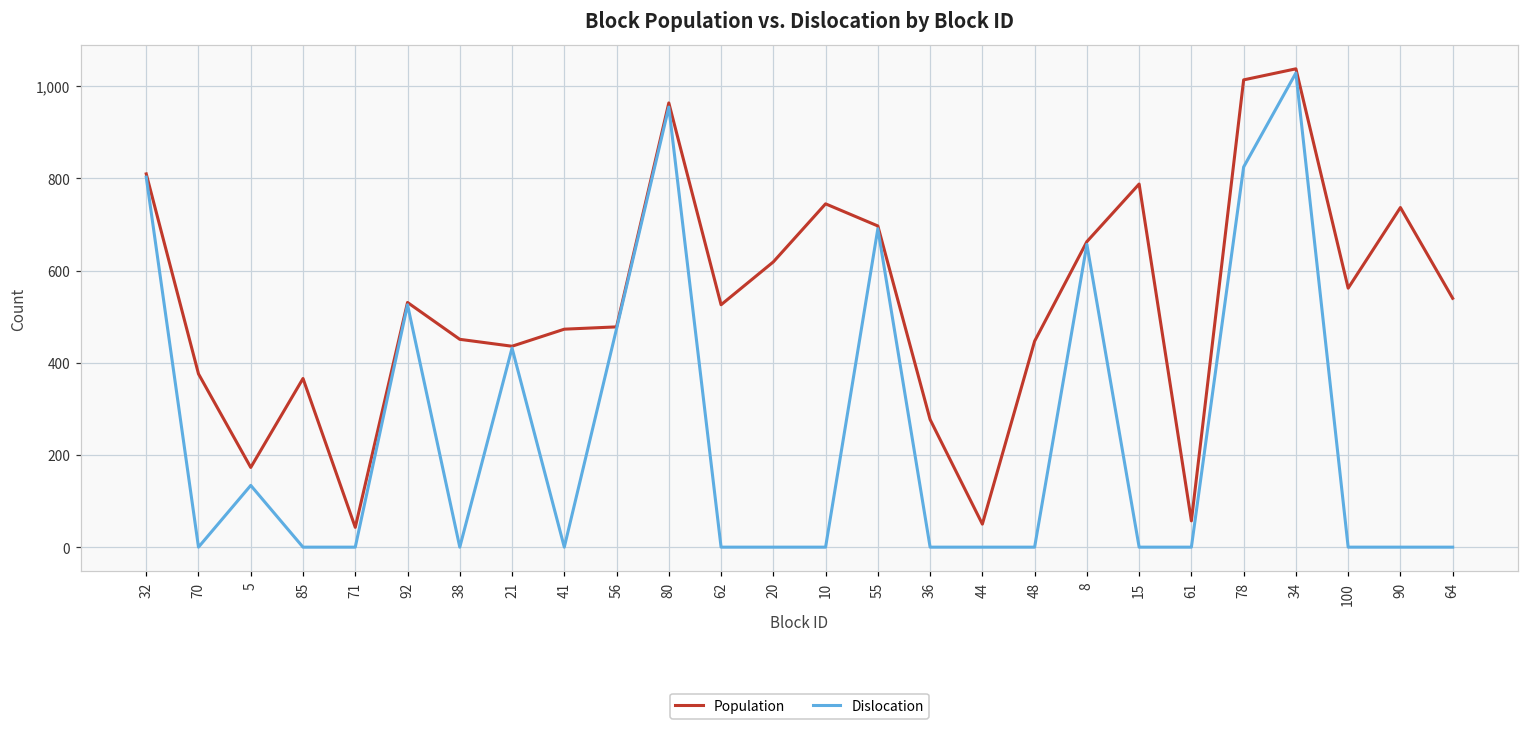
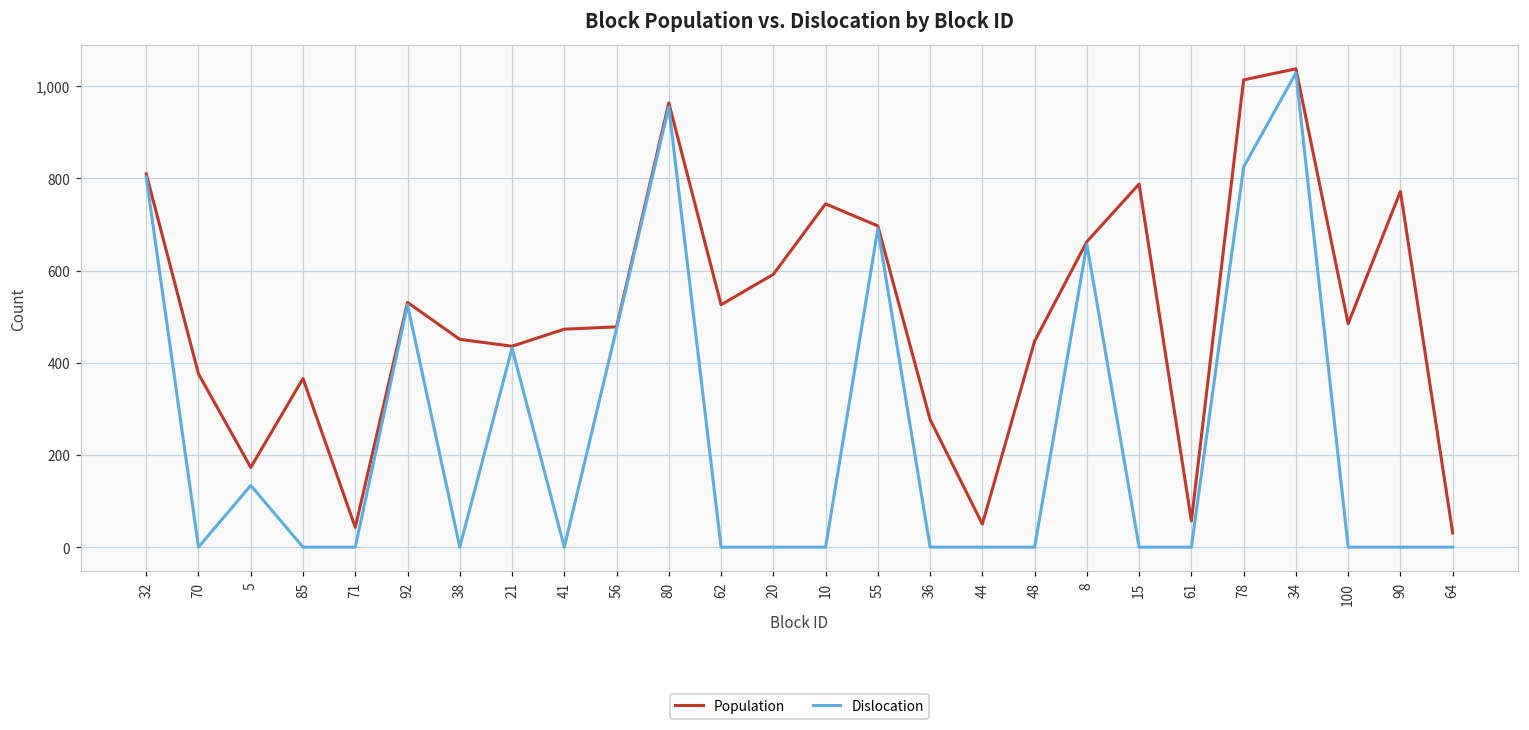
  {
    "Population": {
      "32": "810",
      "70": "380",
      "5": "170",
      "85": "370",
      "71": "40",
      "38": "450",
      "41": "470",
      "80": "960",
      "62": "530",
-     "20": "620",
+     "20": "590",
      "10": "750",
      "36": "280",
      "44": "50",
      "48": "450",
      "15": "790",
      "61": "60",
      "78": "1,010",
      "34": "1,040",
-     "100": "560",
-     "90": "740",
-     "64": "540"
+     "100": "490",
+     "90": "770",
+     "64": "30"
    },
    "Dislocation": {
      "32": "800",
      "70": "0",
      "5": "130",
      "85": "0",
      "71": "0",
      "38": "0",
      "41": "0",
      "80": "960",
      "62": "0",
      "20": "0",
      "10": "0",
      "36": "0",
      "44": "0",
      "48": "0",
      "15": "0",
      "61": "0",
      "78": "830",
      "34": "1,030",
      "100": "0",
      "90": "0",
      "64": "0"
    }
  }
